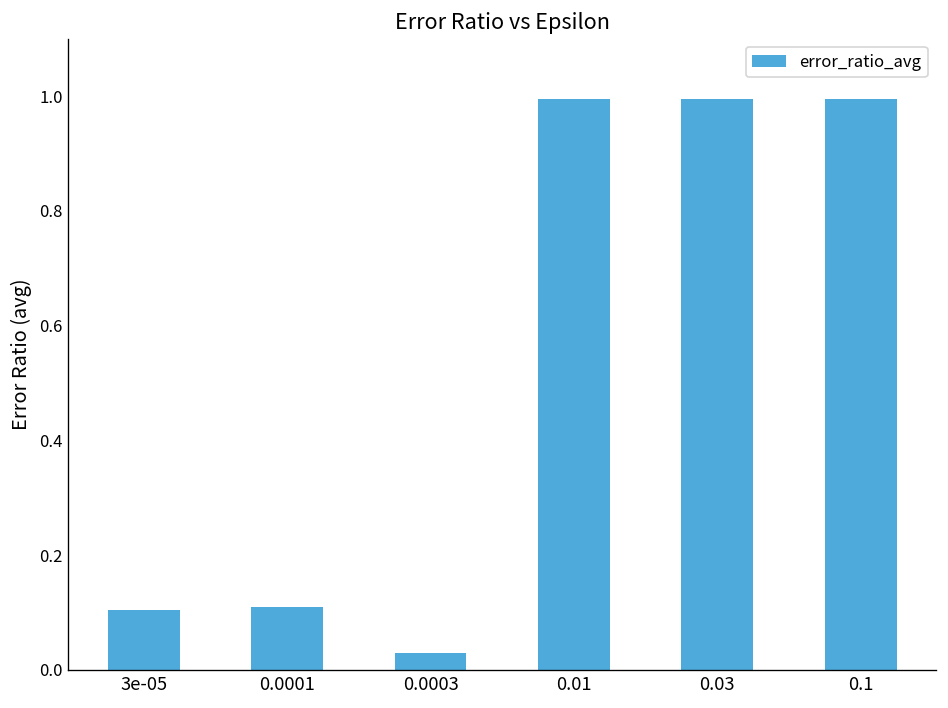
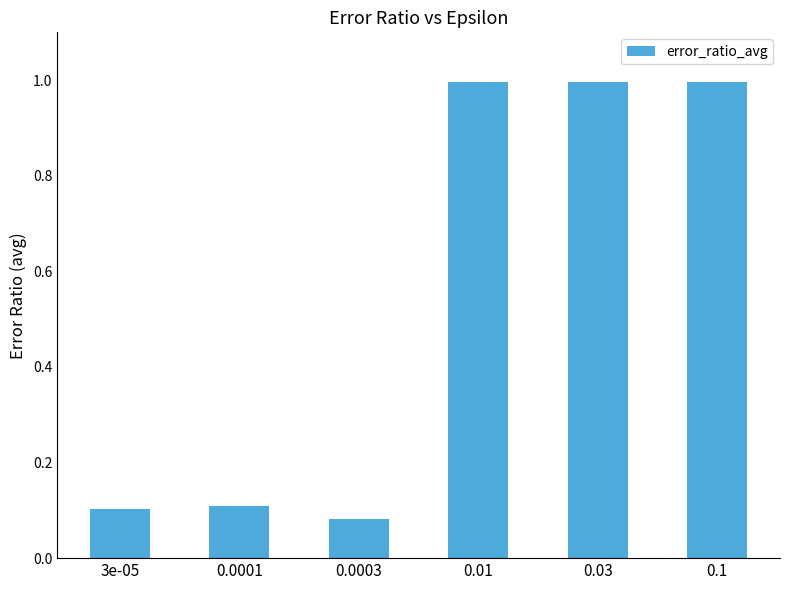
  {
    "3e-05": 0.10,
    "0.0001": 0.11,
-   "0.0003": 0.03,
+   "0.0003": 0.08,
    "0.01": 1.00,
    "0.03": 1.00,
    "0.1": 1.00
  }
